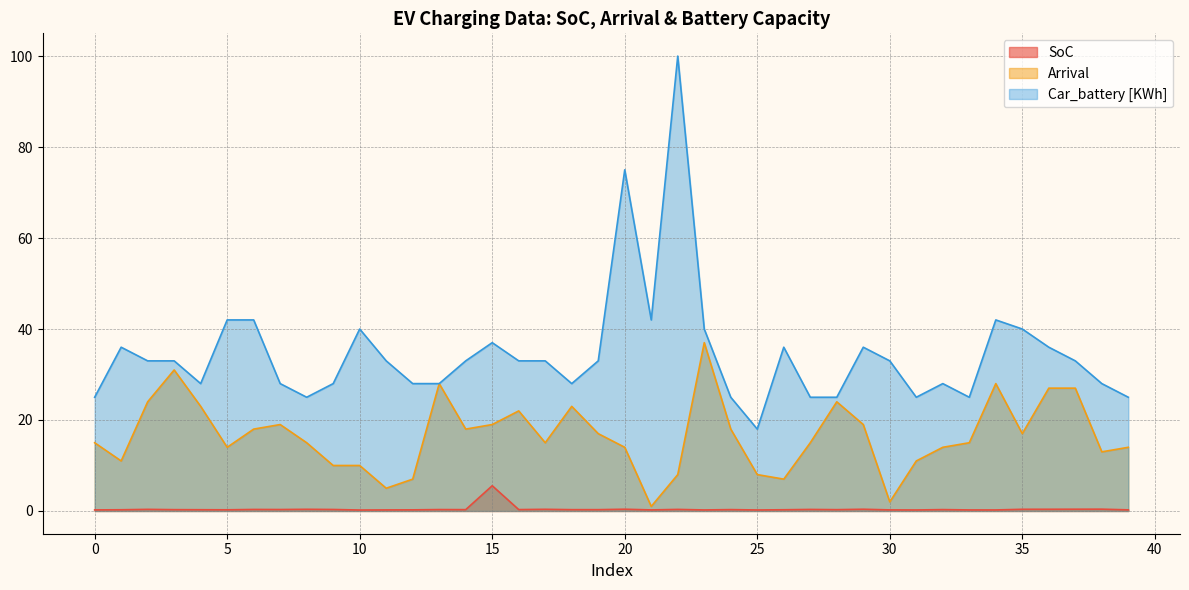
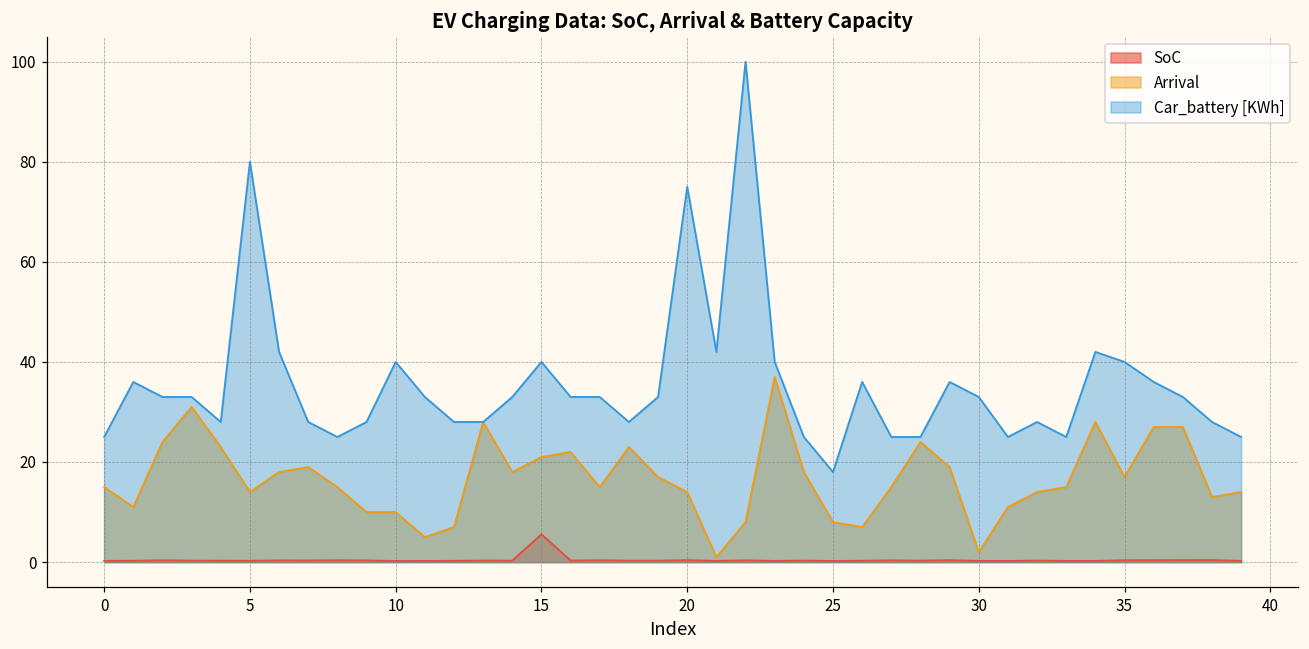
  {
    "SoC": {
      "0": 0,
      "5": 0,
      "10": 0,
      "15": 6,
      "20": 0,
      "25": 0,
      "30": 0,
      "35": 0
    },
    "Arrival": {
      "0": 15,
      "5": 14,
      "10": 10,
-     "15": 19,
+     "15": 21,
      "20": 14,
      "25": 8,
      "30": 2,
      "35": 17
    },
    "Car_battery [KWh]": {
      "0": 25,
-     "5": 42,
+     "5": 80,
      "10": 40,
-     "15": 37,
+     "15": 40,
      "20": 75,
      "25": 18,
      "30": 33,
      "35": 40
    }
  }
